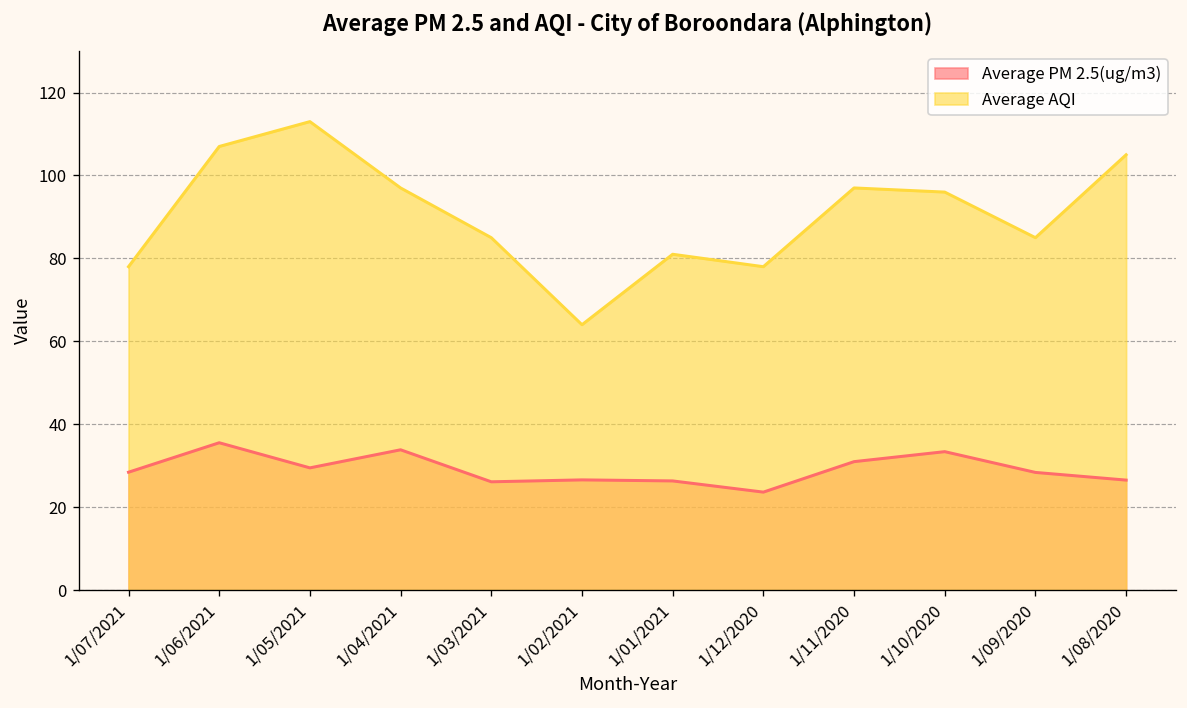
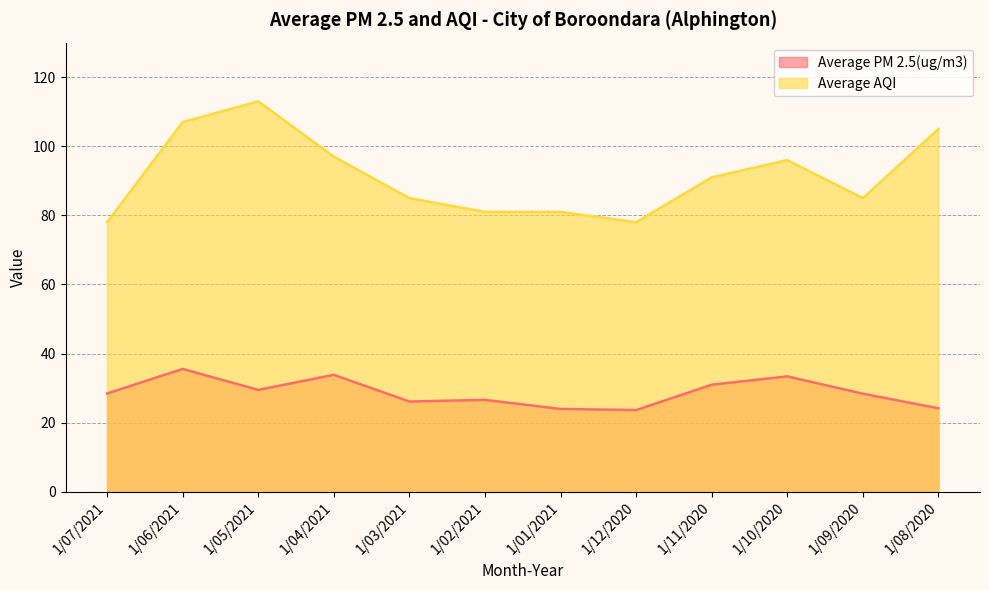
  {
    "Average PM 2.5(ug/m3)": {
      "1/07/2021": 28,
      "1/06/2021": 36,
      "1/05/2021": 29,
      "1/04/2021": 34,
      "1/03/2021": 26,
      "1/02/2021": 27,
-     "1/01/2021": 26,
+     "1/01/2021": 24,
      "1/12/2020": 24,
      "1/11/2020": 31,
      "1/10/2020": 33,
      "1/09/2020": 28,
-     "1/08/2020": 27
+     "1/08/2020": 24
    },
    "Average AQI": {
      "1/07/2021": 78,
      "1/06/2021": 107,
      "1/05/2021": 113,
      "1/04/2021": 97,
      "1/03/2021": 85,
-     "1/02/2021": 64,
+     "1/02/2021": 81,
      "1/01/2021": 81,
      "1/12/2020": 78,
-     "1/11/2020": 97,
+     "1/11/2020": 91,
      "1/10/2020": 96,
      "1/09/2020": 85,
      "1/08/2020": 105
    }
  }
